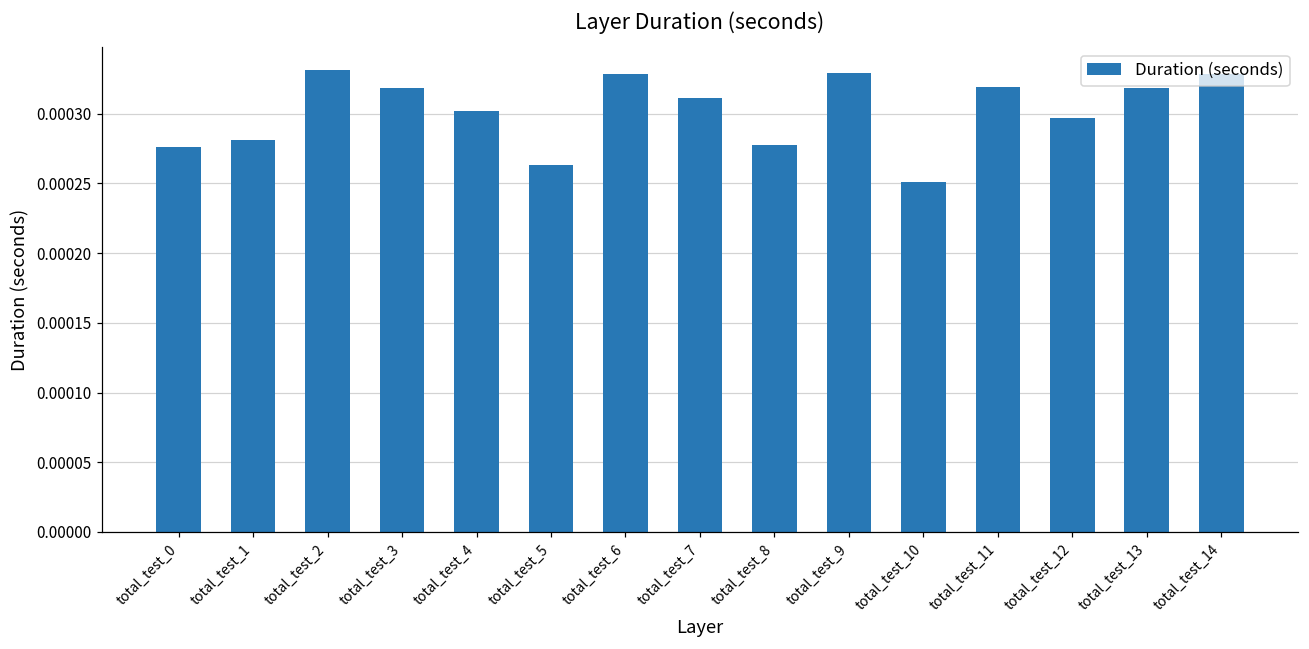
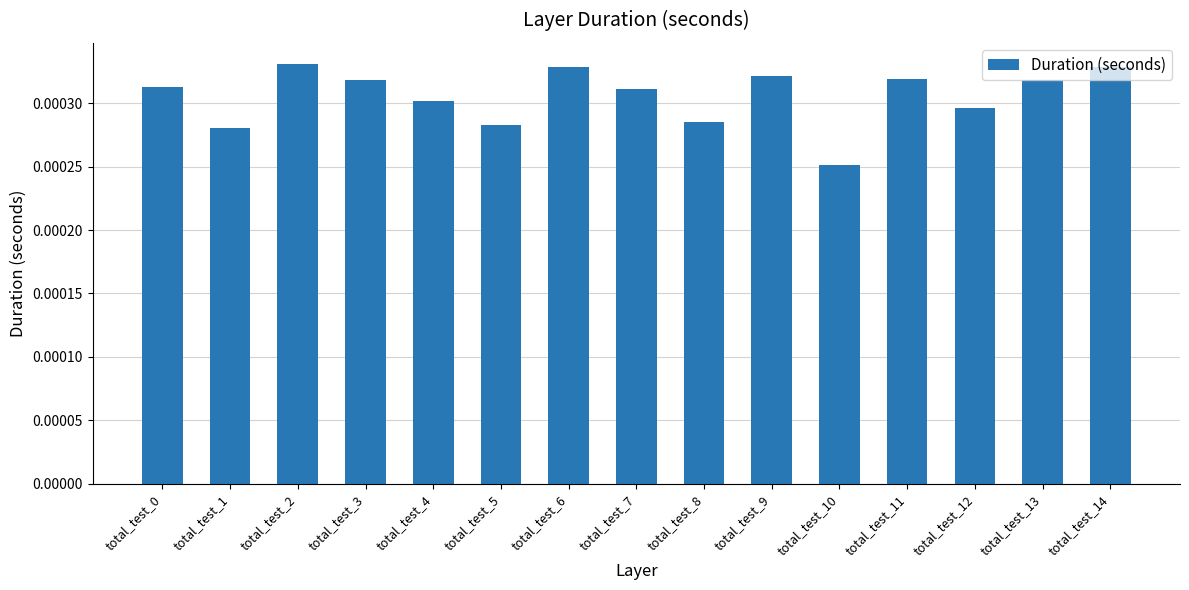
  {
-   "total_test_0": 0.000276,
+   "total_test_0": 0.000313,
    "total_test_1": 0.000281,
    "total_test_2": 0.000331,
    "total_test_3": 0.000318,
    "total_test_4": 0.000302,
-   "total_test_5": 0.000263,
+   "total_test_5": 0.000283,
    "total_test_6": 0.000329,
    "total_test_7": 0.000312,
-   "total_test_8": 0.000278,
-   "total_test_9": 0.000329,
+   "total_test_8": 0.000285,
+   "total_test_9": 0.000321,
    "total_test_10": 0.000251,
    "total_test_11": 0.000319,
    "total_test_12": 0.000297,
    "total_test_13": 0.000318
  }
